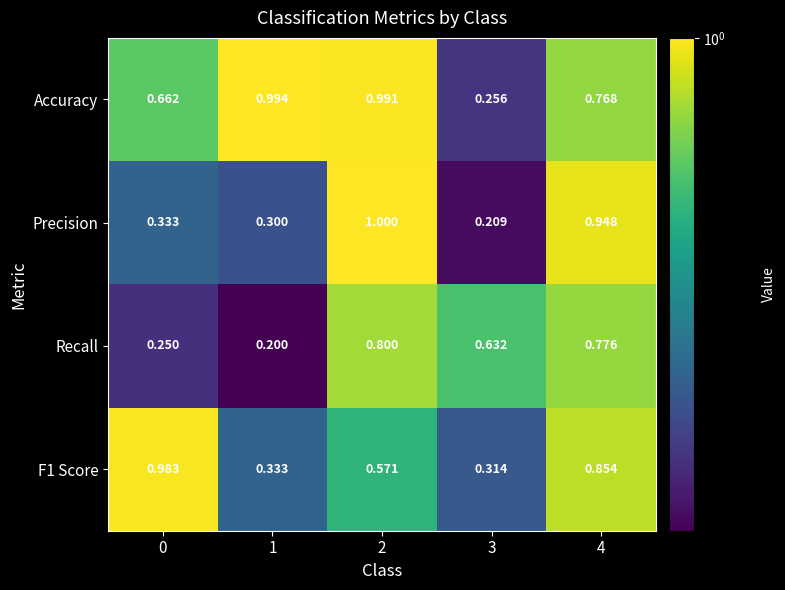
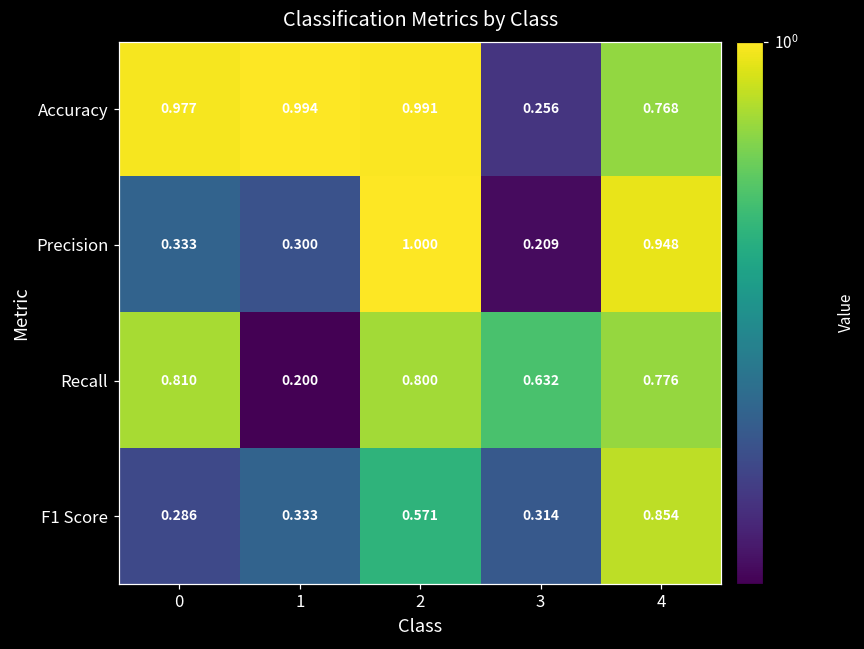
  {
    "Accuracy": {
-     "0": 0.662,
+     "0": 0.977,
      "1": 0.994,
      "2": 0.991,
      "3": 0.256,
      "4": 0.768
    },
    "Precision": {
      "0": 0.333,
      "1": 0.300,
      "2": 1.000,
      "3": 0.209,
      "4": 0.948
    },
    "Recall": {
-     "0": 0.250,
+     "0": 0.810,
      "1": 0.200,
      "2": 0.800,
      "3": 0.632,
      "4": 0.776
    },
    "F1 Score": {
-     "0": 0.983,
+     "0": 0.286,
      "1": 0.333,
      "2": 0.571,
      "3": 0.314,
      "4": 0.854
    }
  }
